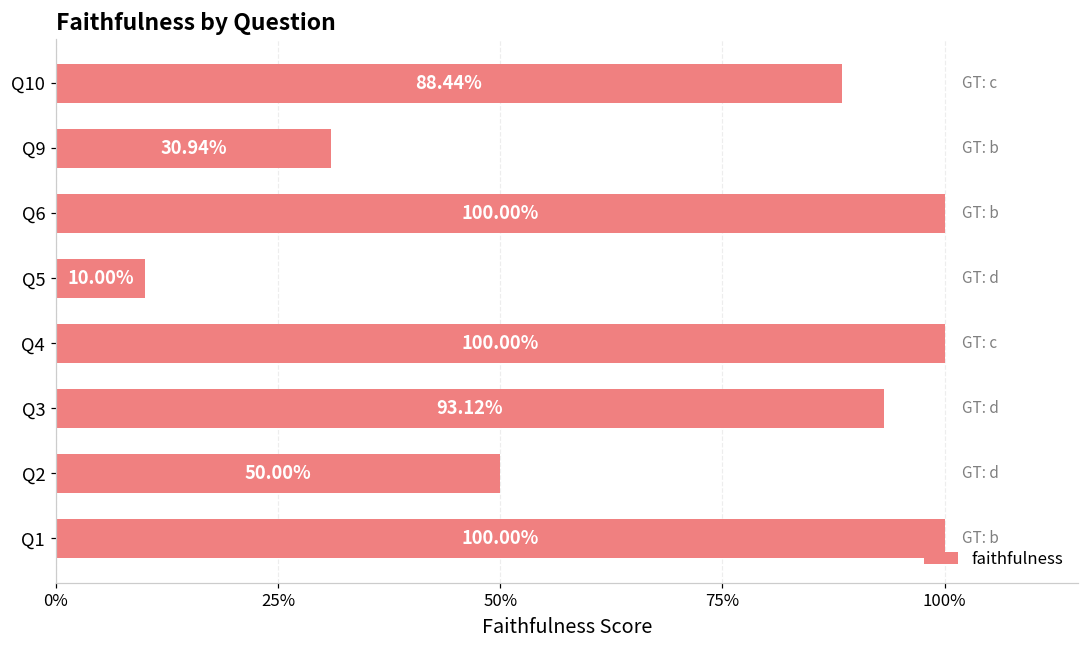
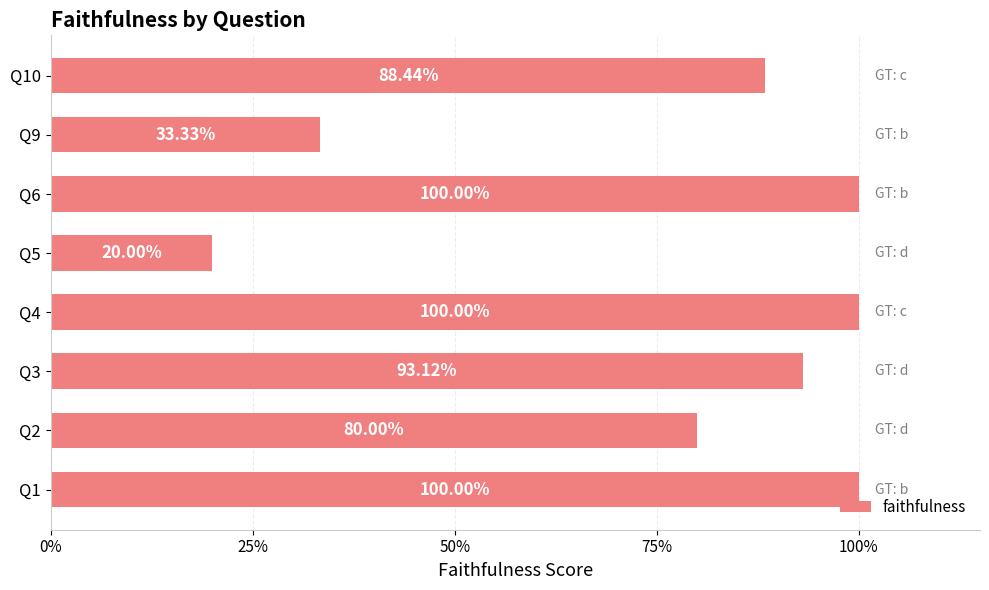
  {
    "Q10": "88.44%",
-   "Q9": "30.94%",
+   "Q9": "33.33%",
    "Q6": "100.00%",
-   "Q5": "10.00%",
+   "Q5": "20.00%",
    "Q4": "100.00%",
    "Q3": "93.12%",
-   "Q2": "50.00%",
+   "Q2": "80.00%",
    "Q1": "100.00%"
  }
